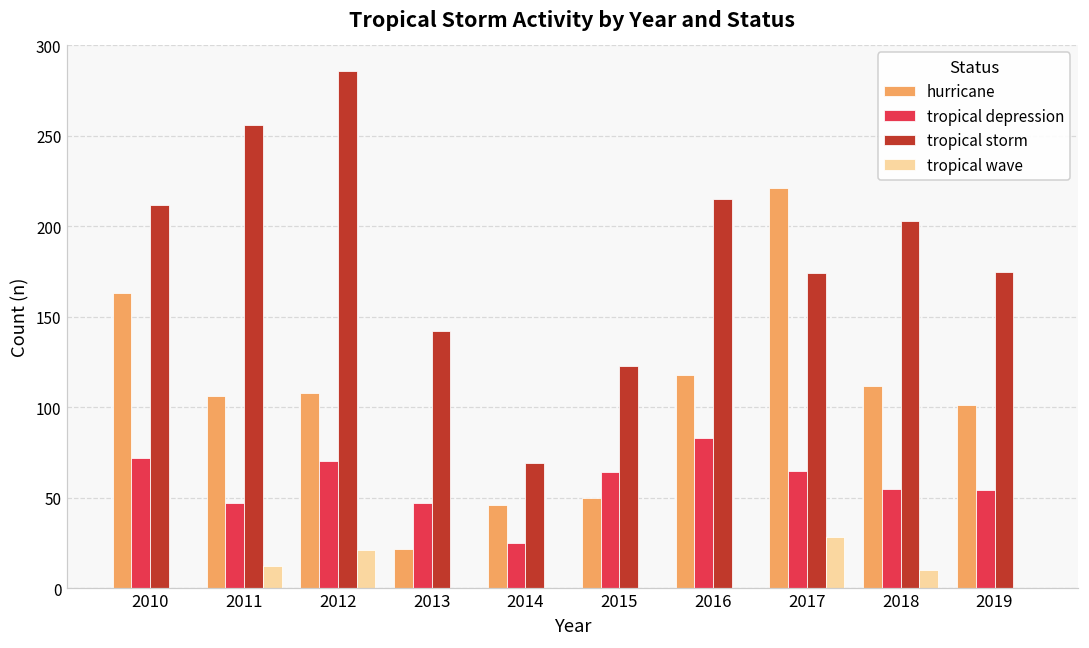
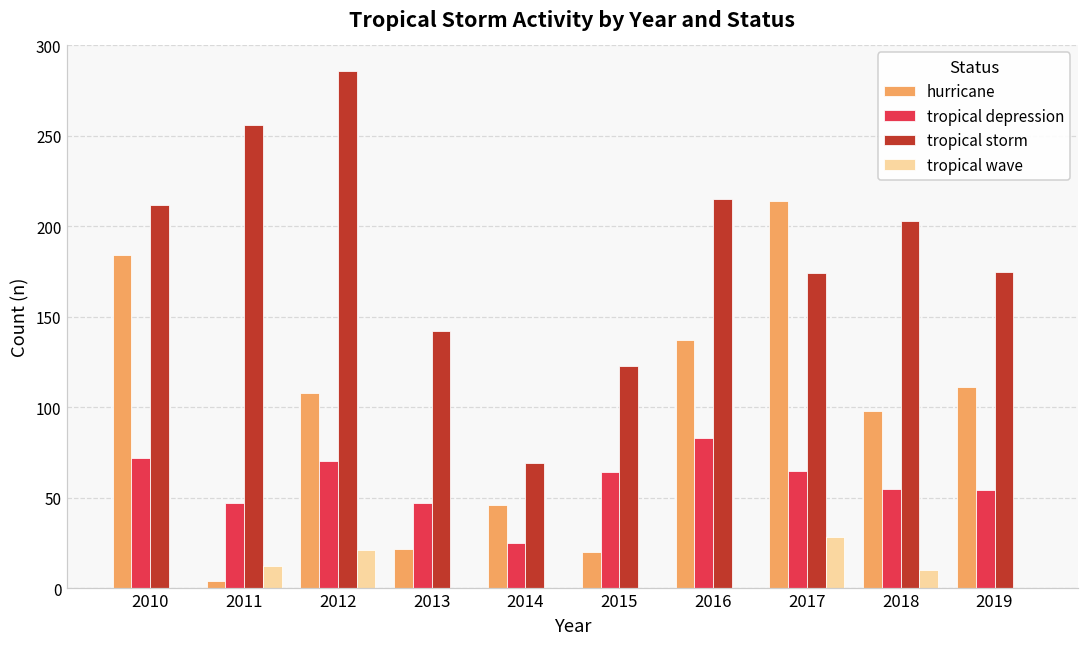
  {
    "hurricane": {
-     "2010": 163,
-     "2011": 106,
+     "2010": 184,
+     "2011": 4,
      "2012": 108,
      "2013": 22,
      "2014": 46,
-     "2015": 50,
-     "2016": 118,
-     "2017": 221,
-     "2018": 112,
-     "2019": 101
+     "2015": 20,
+     "2016": 137,
+     "2017": 214,
+     "2018": 98,
+     "2019": 111
    },
    "tropical wave": {
      "2010": 0,
      "2011": 12,
      "2012": 21,
      "2013": 0,
      "2014": 0,
      "2015": 0,
      "2016": 0,
      "2017": 28,
      "2018": 10,
      "2019": 0
    }
  }
